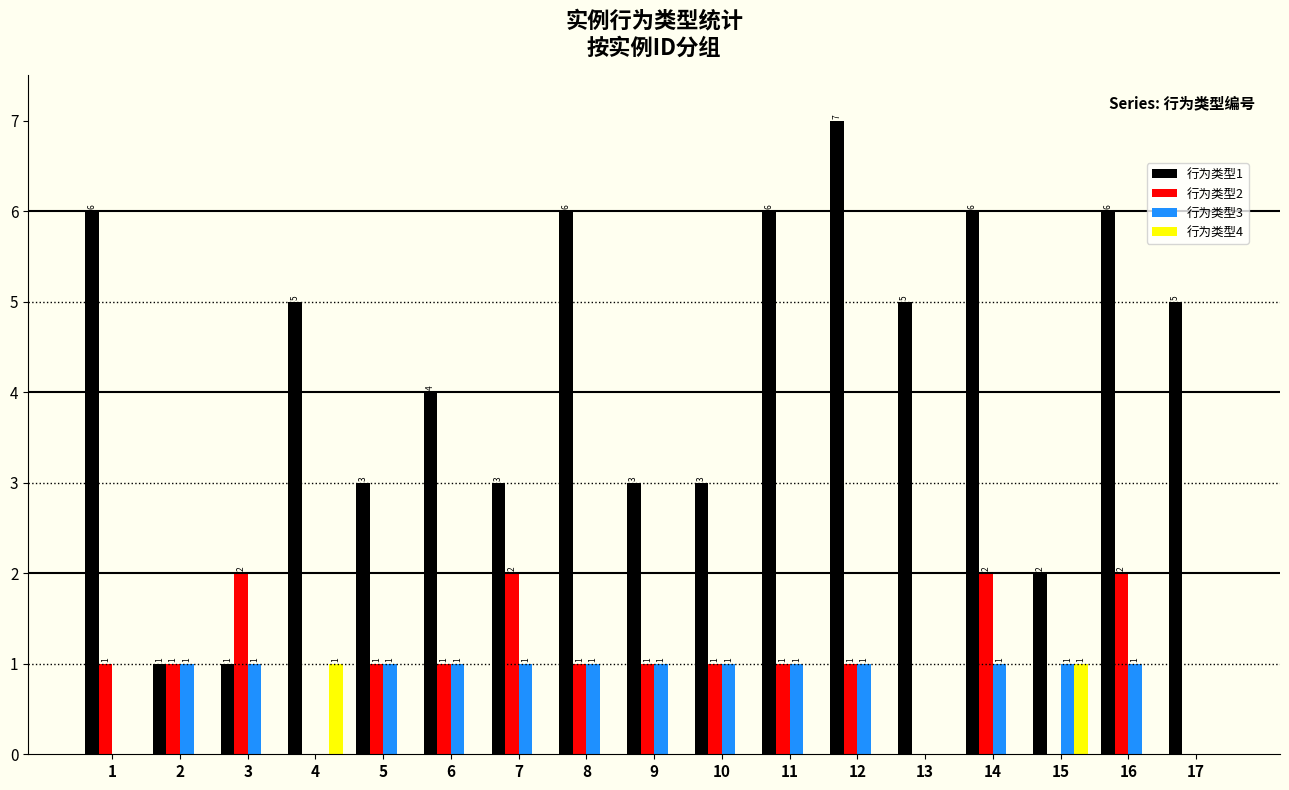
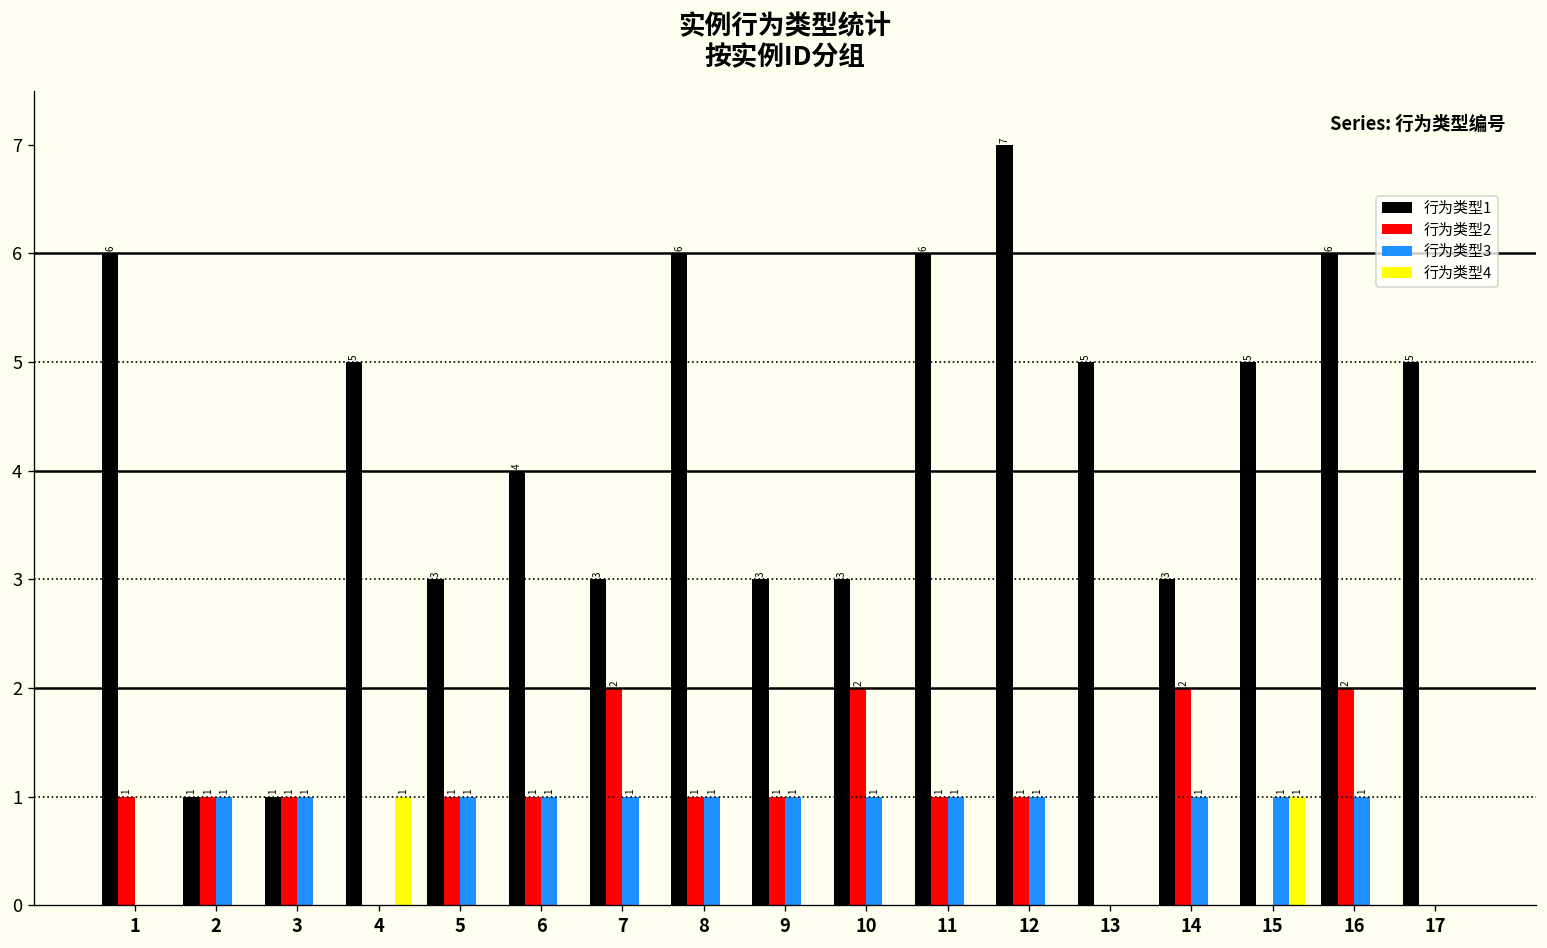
  {
    "行为类型1": {
      "1": 6,
      "2": 1,
      "3": 1,
      "4": 5,
      "5": 3,
      "6": 4,
      "7": 3,
      "8": 6,
      "9": 3,
      "10": 3,
      "11": 6,
      "12": 7,
      "13": 5,
-     "14": 6,
-     "15": 2,
+     "14": 3,
+     "15": 5,
      "16": 6,
      "17": 5
    },
    "行为类型2": {
      "1": 1,
      "2": 1,
-     "3": 2,
+     "3": 1,
      "5": 1,
      "6": 1,
      "7": 2,
      "8": 1,
      "9": 1,
-     "10": 1,
+     "10": 2,
      "11": 1,
      "12": 1,
      "14": 2,
      "16": 2
    },
    "行为类型3": {
      "2": 1,
      "3": 1,
      "5": 1,
      "6": 1,
      "7": 1,
      "8": 1,
      "9": 1,
      "10": 1,
      "11": 1,
      "12": 1,
      "14": 1,
      "15": 1,
      "16": 1
    },
    "行为类型4": {
      "4": 1,
      "15": 1
    }
  }
